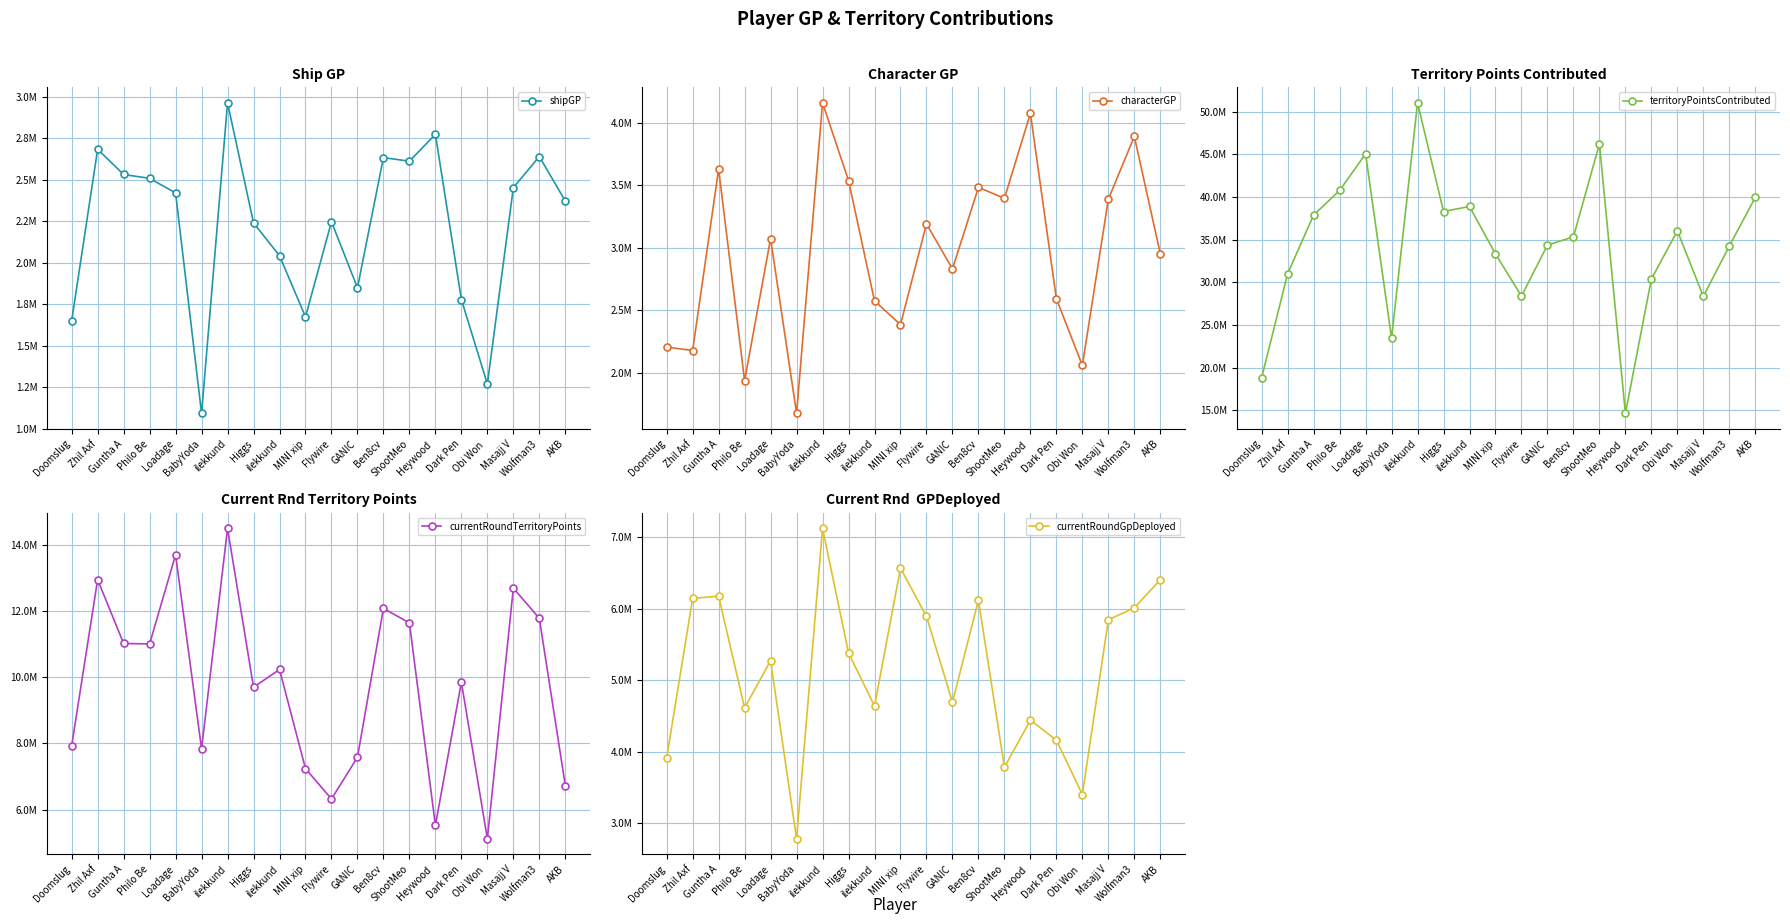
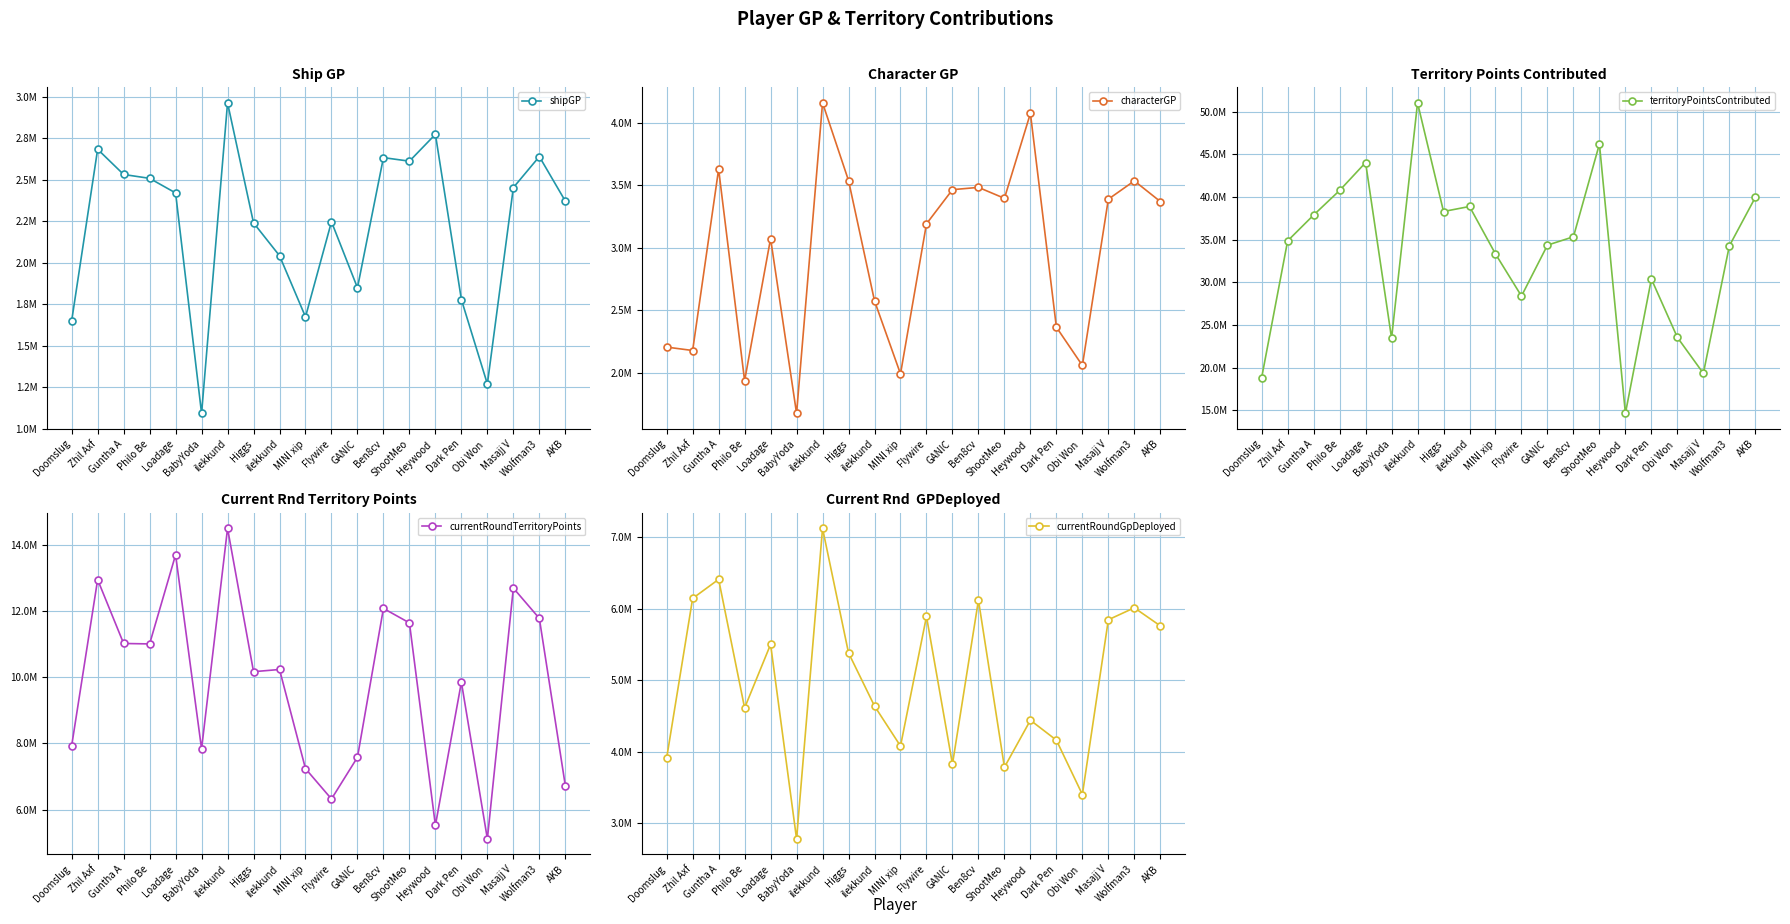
  {
    "Character GP": {
      "Doomslug": 2200000,
      "Zhil Axf": 2180000,
      "Guntha A": 3630000,
      "Philo Be": 1940000,
      "Loadage": 3070000,
      "BabyYoda": 1670000,
      "Higgs": 3540000,
-     "MINI xip": 2390000,
+     "MINI xip": 1990000,
      "Flywire": 3190000,
-     "GANIC": 2830000,
+     "GANIC": 3470000,
      "Ben8cv": 3480000,
      "ShootMeo": 3400000,
      "Heywood": 4080000,
-     "Dark Pen": 2590000,
+     "Dark Pen": 2360000,
      "Obi Won": 2060000,
      "Masajj V": 3390000,
-     "Wolfman3": 3890000,
-     "AKB": 2950000
+     "Wolfman3": 3540000,
+     "AKB": 3370000
    },
    "Territory Points Contributed": {
      "Doomslug": 19000000,
-     "Zhil Axf": 31000000,
+     "Zhil Axf": 35000000,
      "Guntha A": 38000000,
      "Philo Be": 41000000,
-     "Loadage": 45000000,
+     "Loadage": 44000000,
      "BabyYoda": 23000000,
      "Higgs": 38000000,
      "MINI xip": 33000000,
      "Flywire": 28000000,
      "GANIC": 34000000,
      "Ben8cv": 35000000,
      "ShootMeo": 46000000,
      "Heywood": 15000000,
      "Dark Pen": 30000000,
-     "Obi Won": 36000000,
-     "Masajj V": 28000000,
+     "Obi Won": 24000000,
+     "Masajj V": 19000000,
      "Wolfman3": 34000000,
      "AKB": 40000000
    },
    "Current Rnd Territory Points": {
      "Doomslug": 7900000,
      "Zhil Axf": 12900000,
      "Guntha A": 11000000,
      "Philo Be": 11000000,
      "Loadage": 13700000,
      "BabyYoda": 7800000,
-     "Higgs": 9700000,
+     "Higgs": 10200000,
      "MINI xip": 7200000,
      "Flywire": 6300000,
      "GANIC": 7600000,
      "Ben8cv": 12100000,
      "ShootMeo": 11600000,
      "Heywood": 5500000,
      "Dark Pen": 9800000,
      "Obi Won": 5100000,
      "Masajj V": 12700000,
      "Wolfman3": 11800000,
      "AKB": 6700000
    },
    "Current Rnd GPDeployed": {
      "Doomslug": 3900000,
      "Zhil Axf": 6100000,
-     "Guntha A": 6200000,
+     "Guntha A": 6400000,
      "Philo Be": 4600000,
-     "Loadage": 5300000,
+     "Loadage": 5500000,
      "BabyYoda": 2800000,
      "Higgs": 5400000,
-     "MINI xip": 6600000,
+     "MINI xip": 4100000,
      "Flywire": 5900000,
-     "GANIC": 4700000,
+     "GANIC": 3800000,
      "Ben8cv": 6100000,
      "ShootMeo": 3800000,
      "Heywood": 4400000,
      "Dark Pen": 4200000,
      "Obi Won": 3400000,
      "Masajj V": 5800000,
      "Wolfman3": 6000000,
-     "AKB": 6400000
+     "AKB": 5800000
    }
  }
